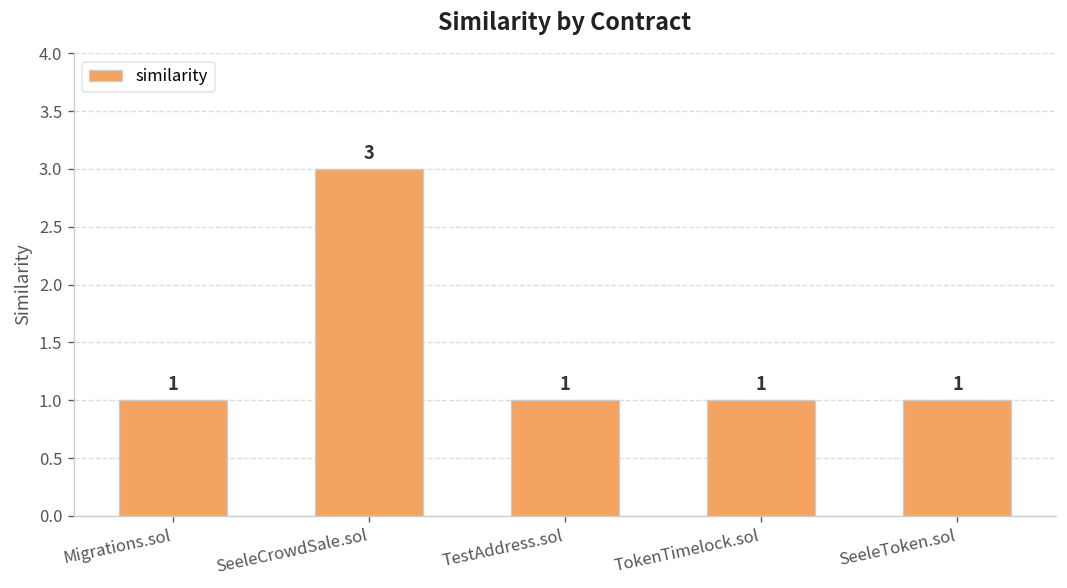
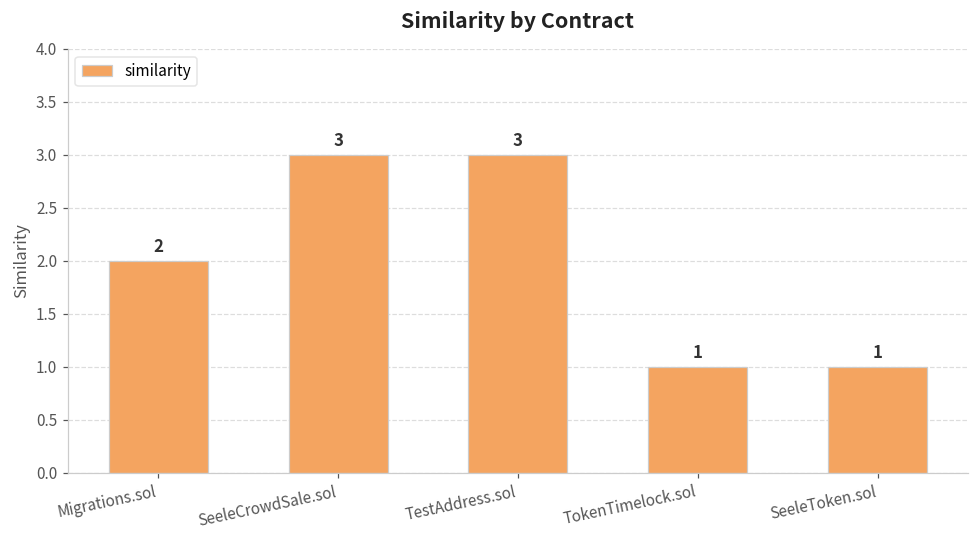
  {
-   "Migrations.sol": 1,
+   "Migrations.sol": 2,
    "SeeleCrowdSale.sol": 3,
-   "TestAddress.sol": 1,
+   "TestAddress.sol": 3,
    "TokenTimelock.sol": 1,
    "SeeleToken.sol": 1
  }
